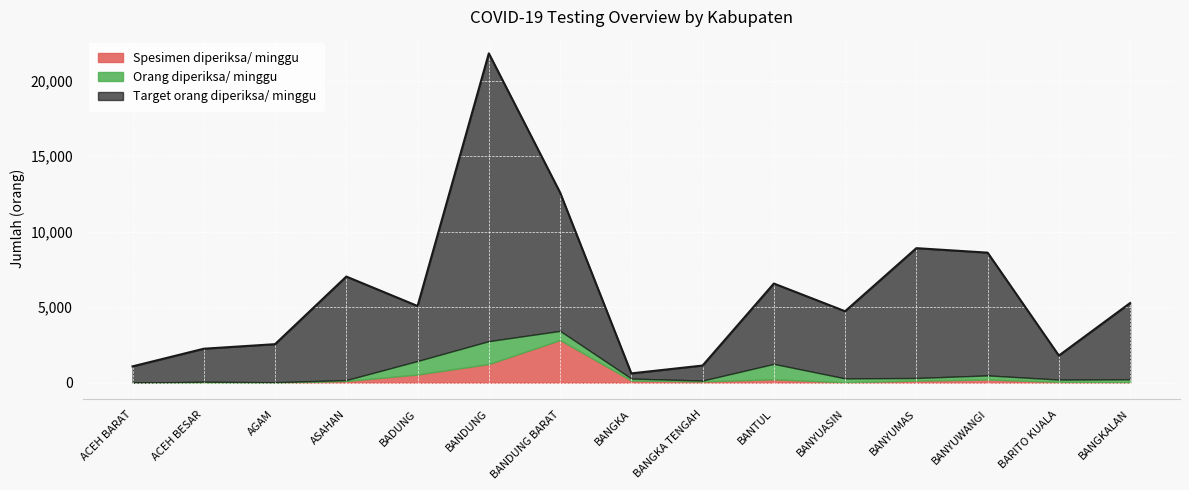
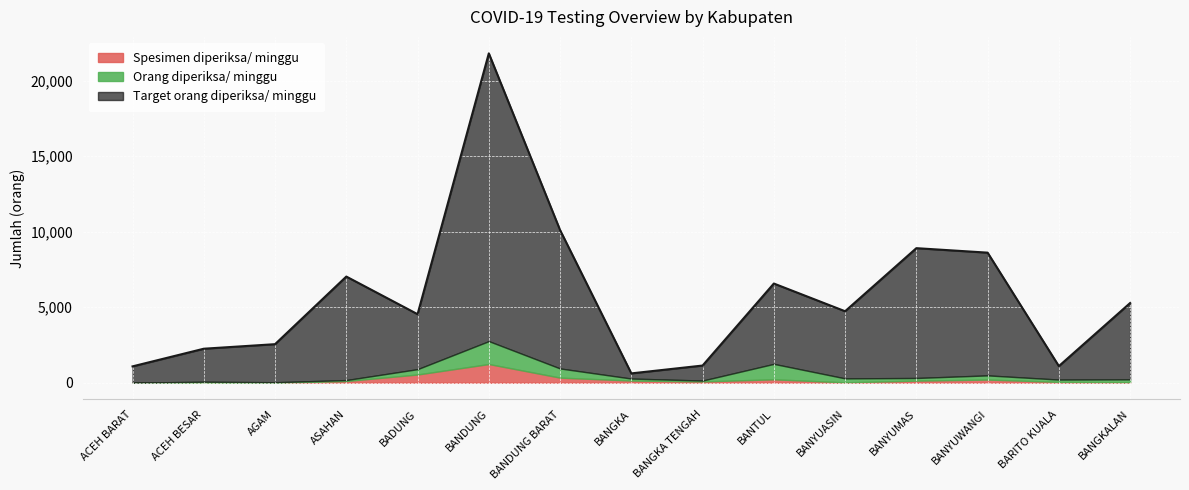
  {
    "Spesimen diperiksa/ minggu": {
      "BADUNG": "500",
      "BANDUNG": "1,200",
-     "BANDUNG BARAT": "2,800",
+     "BANDUNG BARAT": "300",
      "BANTUL": "200",
      "BANYUWANGI": "200"
    },
    "Orang diperiksa/ minggu": {
-     "BADUNG": "900",
+     "BADUNG": "400",
      "BANDUNG": "1,500",
      "BANDUNG BARAT": "600",
      "BANTUL": "1,000",
      "BANYUASIN": "300",
      "BANYUMAS": "200",
      "BANYUWANGI": "300",
      "BANGKALAN": "200"
    },
    "Target orang diperiksa/ minggu": {
      "ACEH BARAT": "1,100",
      "ACEH BESAR": "2,200",
      "AGAM": "2,500",
      "ASAHAN": "6,900",
      "BADUNG": "3,600",
      "BANDUNG": "19,100",
      "BANDUNG BARAT": "9,200",
      "BANGKA": "300",
      "BANGKA TENGAH": "1,000",
      "BANTUL": "5,300",
      "BANYUASIN": "4,400",
      "BANYUMAS": "8,600",
      "BANYUWANGI": "8,100",
-     "BARITO KUALA": "1,600",
+     "BARITO KUALA": "900",
      "BANGKALAN": "5,100"
    }
  }
